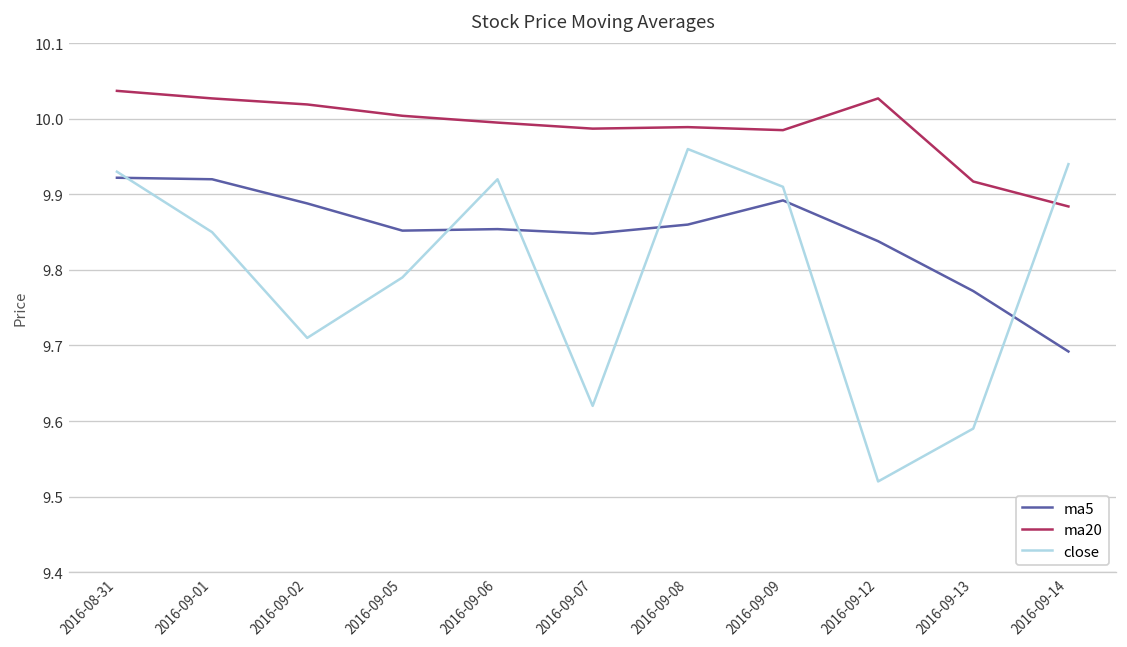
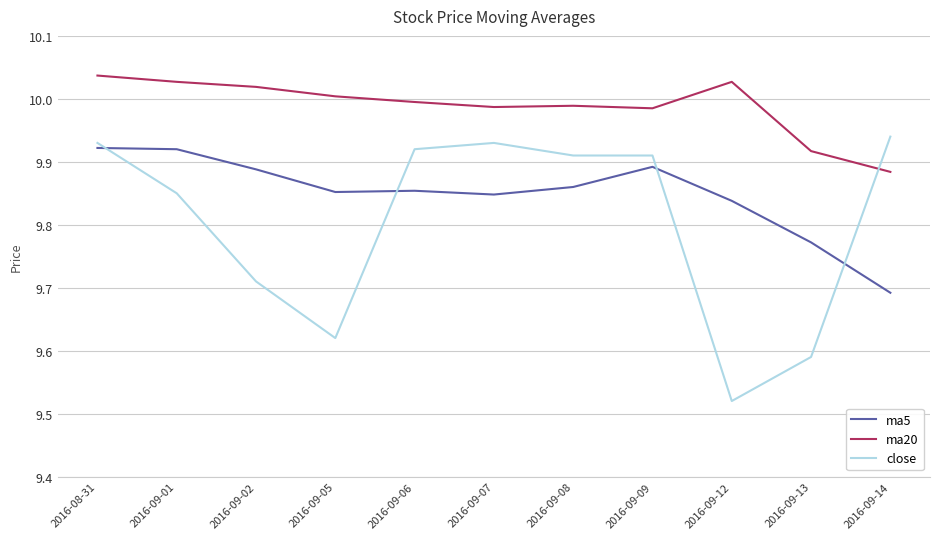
  {
    "ma5": {
      "2016-08-31": 9.92,
      "2016-09-01": 9.92,
      "2016-09-02": 9.89,
      "2016-09-05": 9.85,
      "2016-09-06": 9.85,
      "2016-09-07": 9.85,
      "2016-09-08": 9.86,
      "2016-09-09": 9.89,
      "2016-09-12": 9.84,
      "2016-09-13": 9.77,
      "2016-09-14": 9.69
    },
    "ma20": {
      "2016-08-31": 10.04,
      "2016-09-01": 10.03,
      "2016-09-02": 10.02,
      "2016-09-05": 10.00,
      "2016-09-06": 10.00,
      "2016-09-07": 9.99,
      "2016-09-08": 9.99,
      "2016-09-09": 9.99,
      "2016-09-12": 10.03,
      "2016-09-13": 9.92,
      "2016-09-14": 9.88
    },
    "close": {
      "2016-08-31": 9.93,
      "2016-09-01": 9.85,
      "2016-09-02": 9.71,
-     "2016-09-05": 9.79,
+     "2016-09-05": 9.62,
      "2016-09-06": 9.92,
-     "2016-09-07": 9.62,
-     "2016-09-08": 9.96,
+     "2016-09-07": 9.93,
+     "2016-09-08": 9.91,
      "2016-09-09": 9.91,
      "2016-09-12": 9.52,
      "2016-09-13": 9.59,
      "2016-09-14": 9.94
    }
  }
